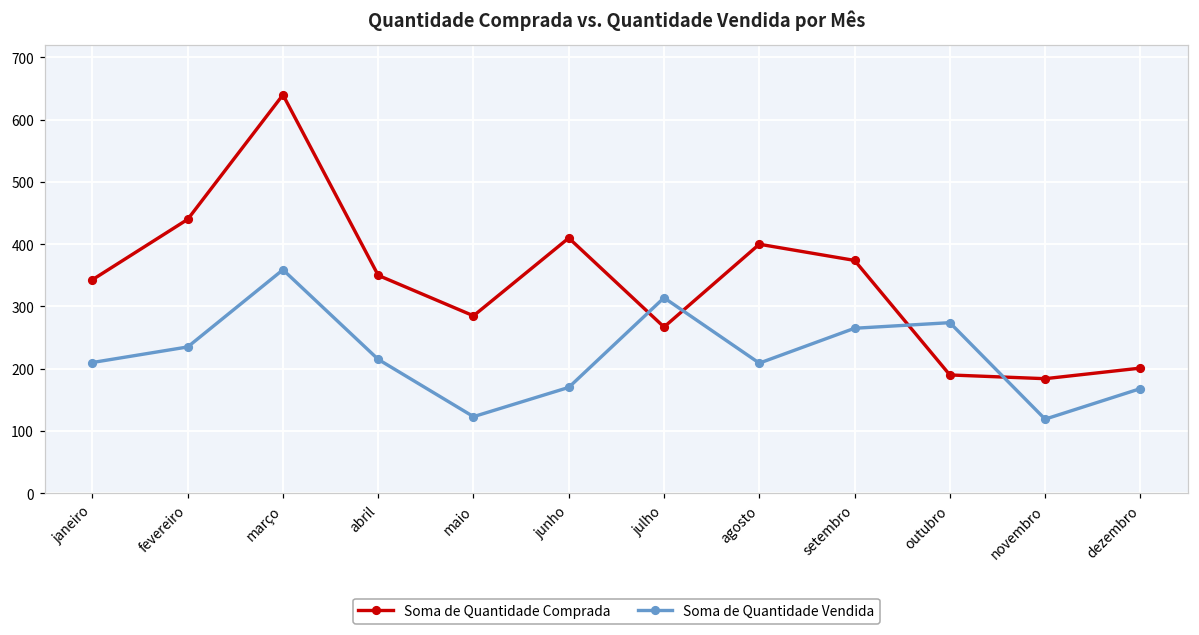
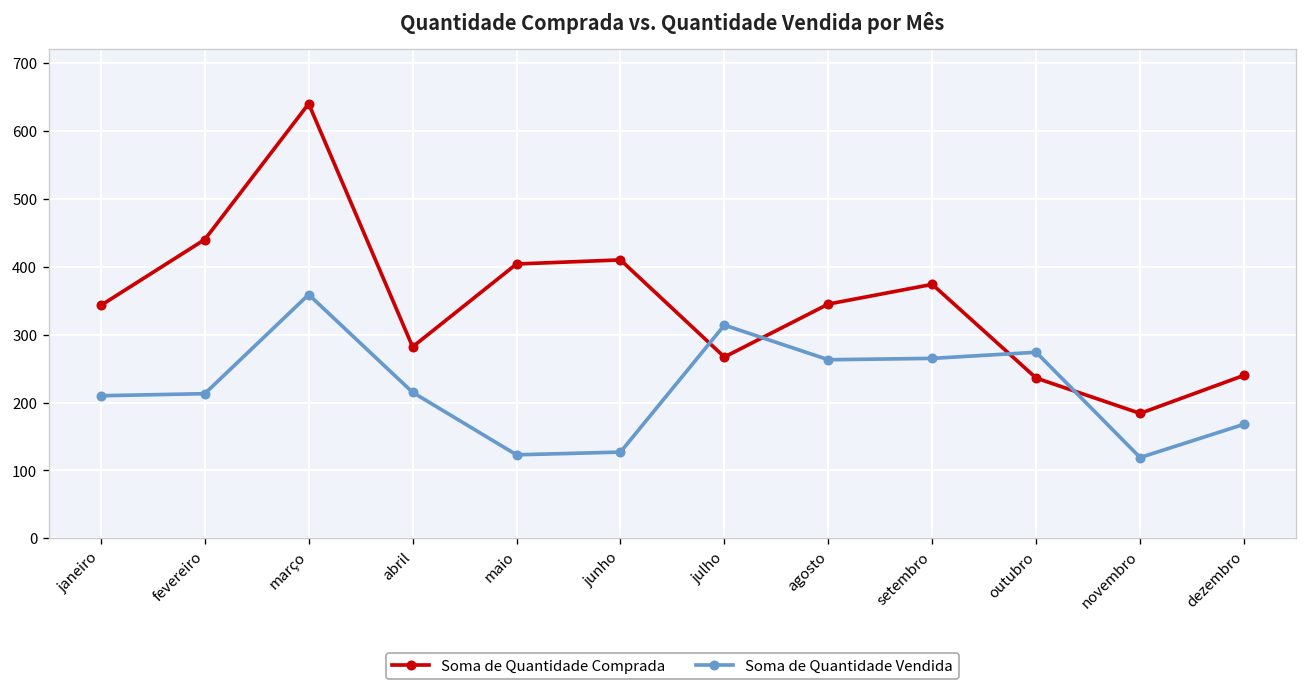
  {
    "Soma de Quantidade Comprada": {
      "janeiro": 340,
      "fevereiro": 440,
      "março": 640,
-     "abril": 350,
-     "maio": 290,
+     "abril": 280,
+     "maio": 400,
      "junho": 410,
      "julho": 270,
-     "agosto": 400,
+     "agosto": 350,
      "setembro": 370,
-     "outubro": 190,
+     "outubro": 240,
      "novembro": 180,
-     "dezembro": 200
+     "dezembro": 240
    },
    "Soma de Quantidade Vendida": {
      "janeiro": 210,
-     "fevereiro": 240,
+     "fevereiro": 210,
      "março": 360,
      "abril": 220,
      "maio": 120,
-     "junho": 170,
+     "junho": 130,
      "julho": 310,
-     "agosto": 210,
+     "agosto": 260,
      "setembro": 270,
      "outubro": 270,
      "novembro": 120,
      "dezembro": 170
    }
  }
